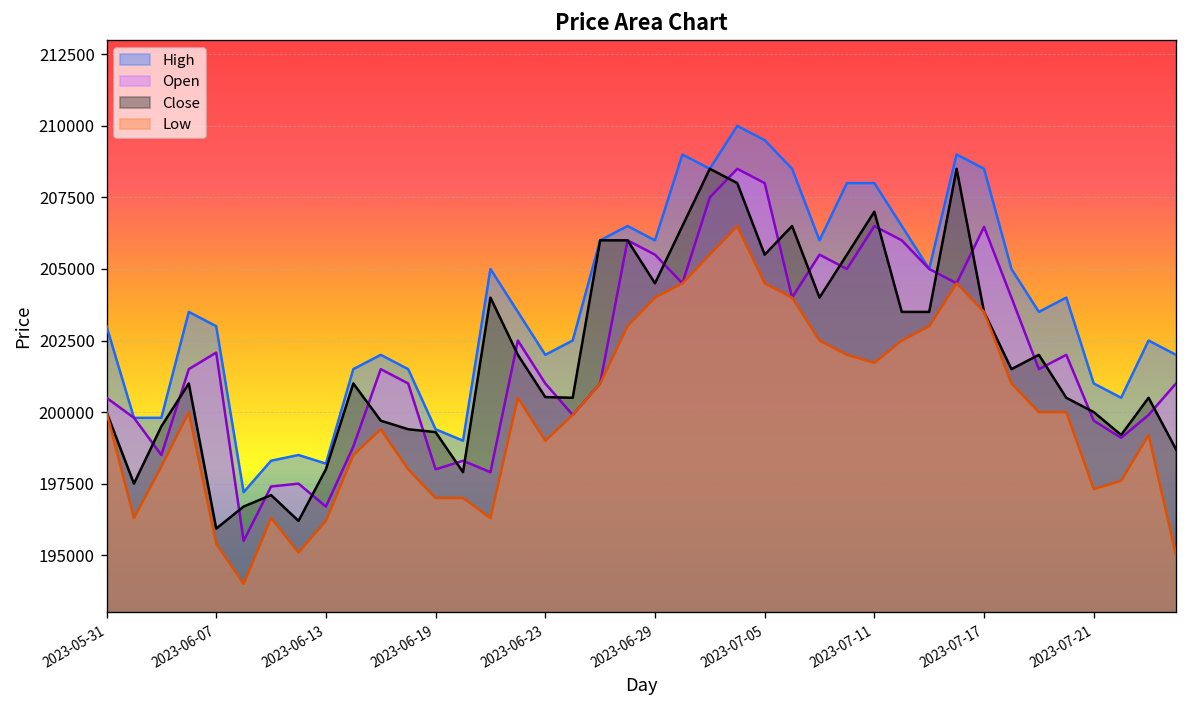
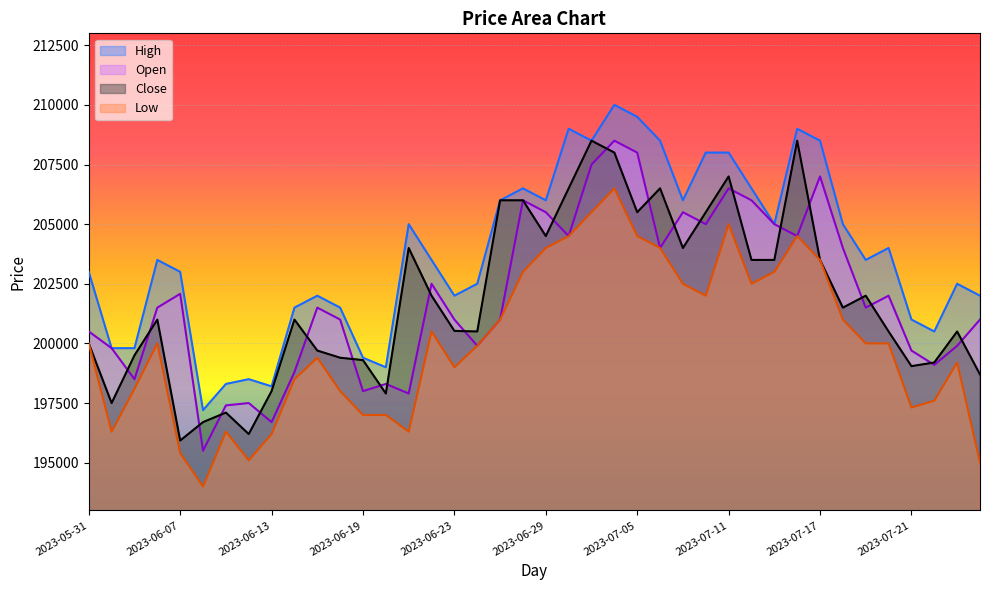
  {
    "High": {
      "2023-05-31": 203000,
      "2023-06-07": 203000,
      "2023-06-13": 198200,
      "2023-06-23": 202000,
      "2023-06-29": 206000,
      "2023-07-05": 209500,
      "2023-07-11": 208000,
      "2023-07-17": 208500,
      "2023-07-21": 201000
    },
    "Open": {
      "2023-05-31": 200500,
      "2023-06-07": 202100,
      "2023-06-13": 196700,
      "2023-06-19": 198000,
      "2023-06-23": 201000,
      "2023-06-29": 205500,
      "2023-07-05": 208000,
      "2023-07-11": 206500,
-     "2023-07-17": 206500,
+     "2023-07-17": 207000,
      "2023-07-21": 199700
    },
    "Close": {
      "2023-06-07": 195900,
      "2023-06-13": 198000,
      "2023-06-23": 200500,
      "2023-06-29": 204500,
      "2023-07-05": 205500,
      "2023-07-11": 207000,
-     "2023-07-21": 200000
+     "2023-07-21": 199000
    },
    "Low": {
      "2023-06-07": 195400,
      "2023-06-13": 196200,
      "2023-06-19": 197000,
      "2023-06-23": 199000,
      "2023-06-29": 204000,
      "2023-07-05": 204500,
-     "2023-07-11": 201700,
+     "2023-07-11": 205000,
      "2023-07-21": 197300
    }
  }
